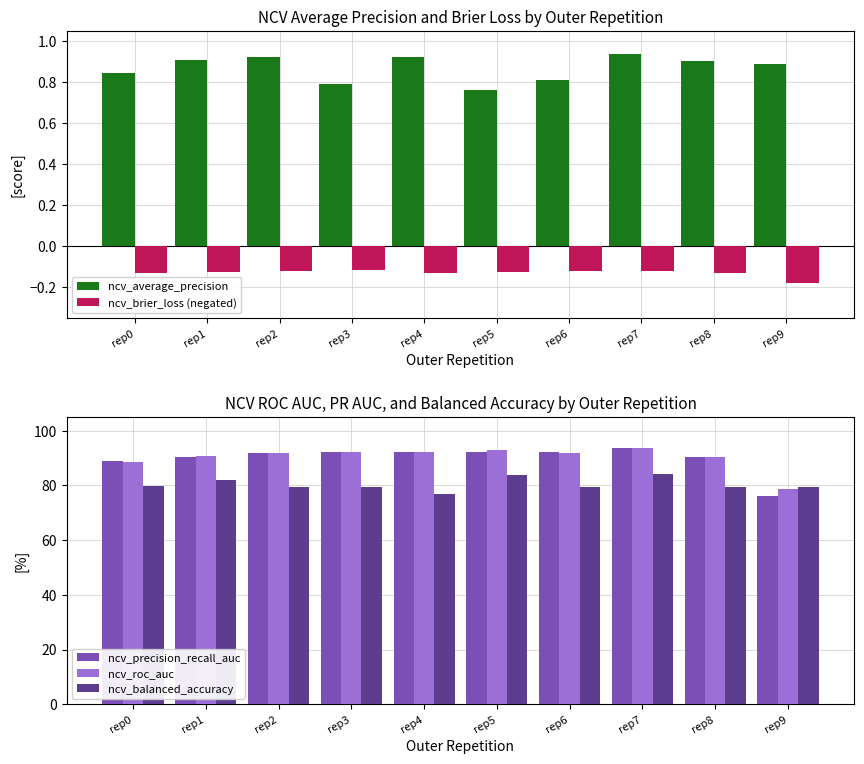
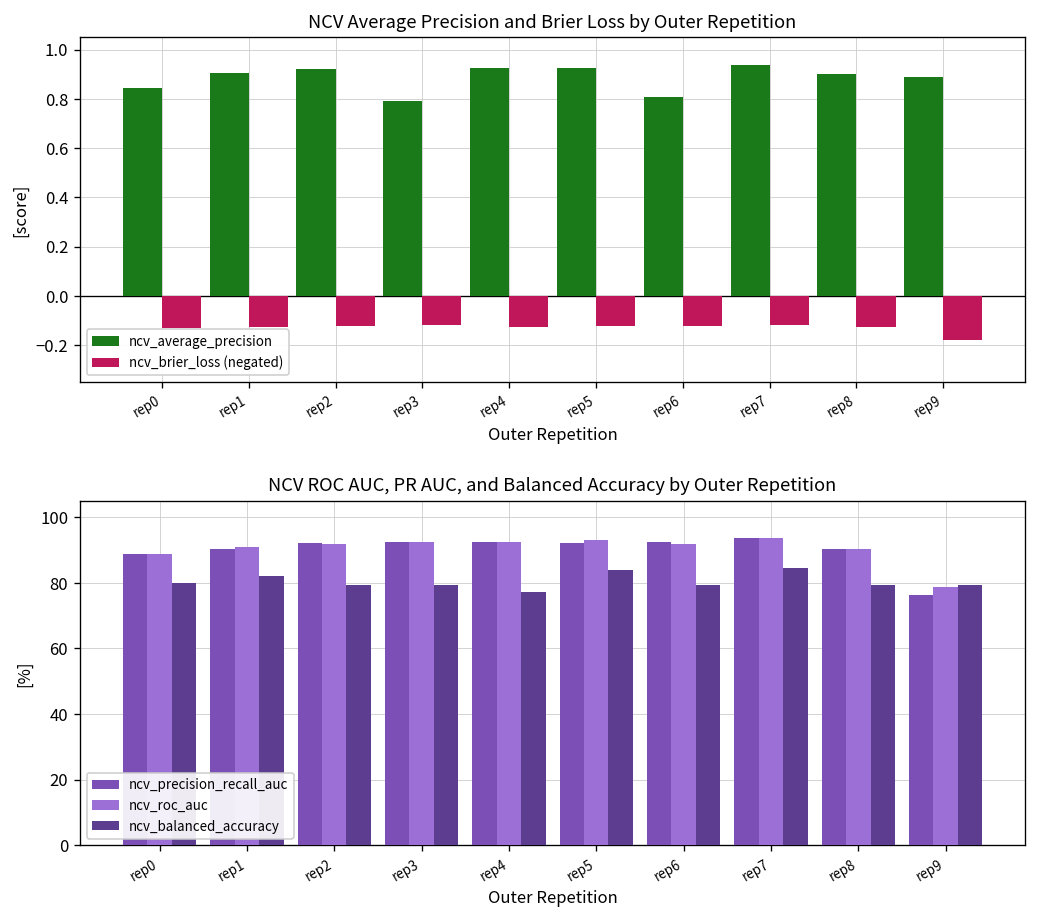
  {
    "NCV Average Precision and Brier Loss by Outer Repetition": {
      "ncv_average_precision": {
        "rep0": 0.84,
        "rep1": 0.91,
        "rep2": 0.92,
        "rep3": 0.79,
        "rep4": 0.92,
-       "rep5": 0.76,
+       "rep5": 0.92,
        "rep6": 0.81,
        "rep7": 0.94,
        "rep8": 0.90,
        "rep9": 0.89
      },
      "ncv_brier_loss (negated)": {
        "rep0": -0.13,
        "rep1": -0.13,
        "rep2": -0.12,
        "rep3": -0.12,
        "rep4": -0.13,
        "rep5": -0.12,
        "rep6": -0.12,
        "rep7": -0.12,
        "rep8": -0.13,
        "rep9": -0.18
      }
    }
  }
